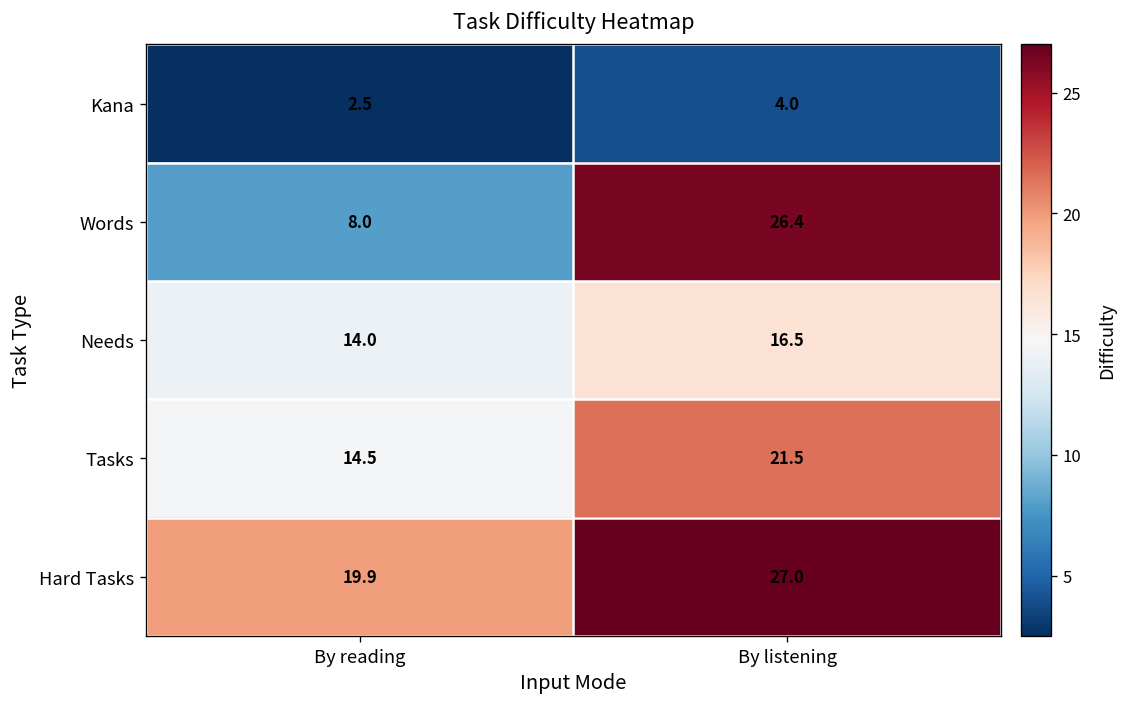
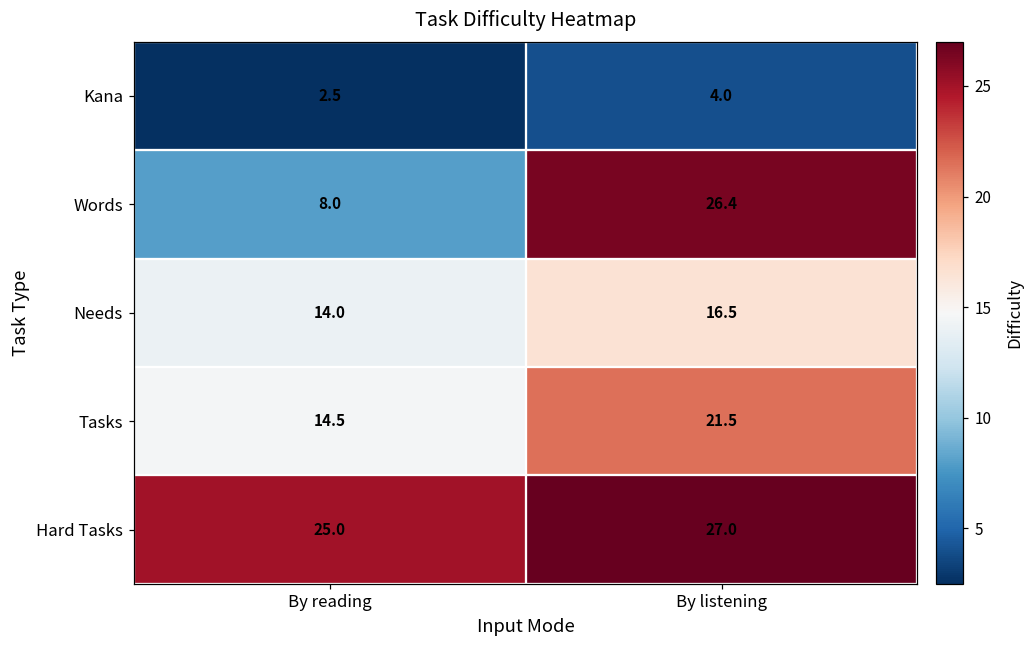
  {
    "Kana": {
      "By reading": 2.5,
      "By listening": 4.0
    },
    "Words": {
      "By reading": 8.0,
      "By listening": 26.4
    },
    "Needs": {
      "By reading": 14.0,
      "By listening": 16.5
    },
    "Tasks": {
      "By reading": 14.5,
      "By listening": 21.5
    },
    "Hard Tasks": {
-     "By reading": 19.9,
+     "By reading": 25.0,
      "By listening": 27.0
    }
  }
